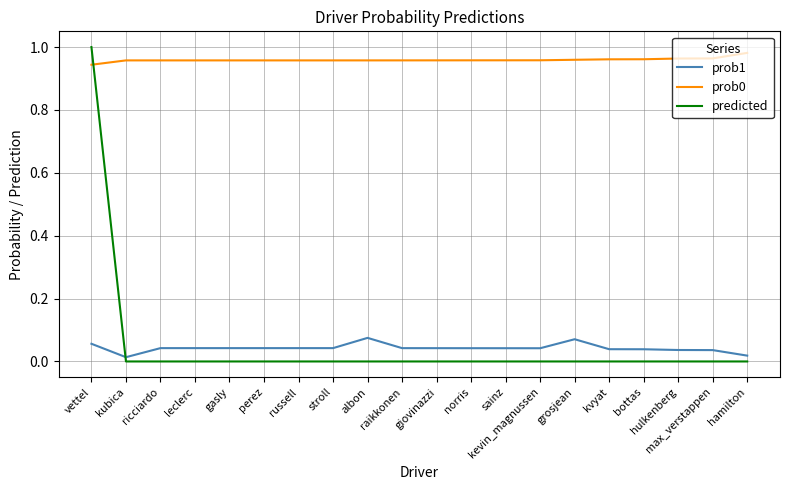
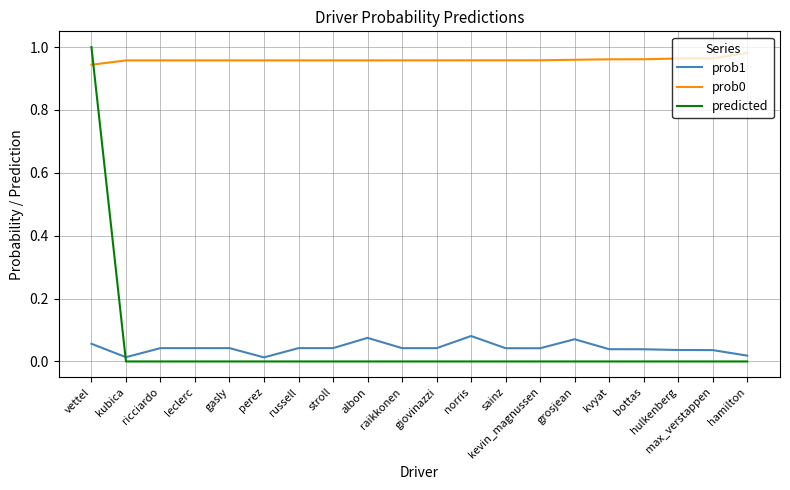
  {
    "prob1": {
      "vettel": 0.06,
      "kubica": 0.01,
      "ricciardo": 0.04,
      "leclerc": 0.04,
      "gasly": 0.04,
-     "perez": 0.04,
+     "perez": 0.01,
      "russell": 0.04,
      "stroll": 0.04,
      "albon": 0.08,
      "raikkonen": 0.04,
      "giovinazzi": 0.04,
-     "norris": 0.04,
+     "norris": 0.08,
      "sainz": 0.04,
      "kevin_magnussen": 0.04,
      "grosjean": 0.07,
      "kvyat": 0.04,
      "bottas": 0.04,
      "hulkenberg": 0.04,
      "max_verstappen": 0.04,
      "hamilton": 0.02
    },
    "prob0": {
      "vettel": 0.94,
      "kubica": 0.96,
      "ricciardo": 0.96,
      "leclerc": 0.96,
      "gasly": 0.96,
      "perez": 0.96,
      "russell": 0.96,
      "stroll": 0.96,
      "albon": 0.96,
      "raikkonen": 0.96,
      "giovinazzi": 0.96,
      "norris": 0.96,
      "sainz": 0.96,
      "kevin_magnussen": 0.96,
      "grosjean": 0.96,
      "kvyat": 0.96,
      "bottas": 0.96
    },
    "predicted": {
      "vettel": 1.00,
      "kubica": 0.00,
      "ricciardo": 0.00,
      "leclerc": 0.00,
      "gasly": 0.00,
      "perez": 0.00,
      "russell": 0.00,
      "stroll": 0.00,
      "albon": 0.00,
      "raikkonen": 0.00,
      "giovinazzi": 0.00,
      "norris": 0.00,
      "sainz": 0.00,
      "kevin_magnussen": 0.00,
      "grosjean": 0.00,
      "kvyat": 0.00,
      "bottas": 0.00,
      "hulkenberg": 0.00,
      "max_verstappen": 0.00,
      "hamilton": 0.00
    }
  }
